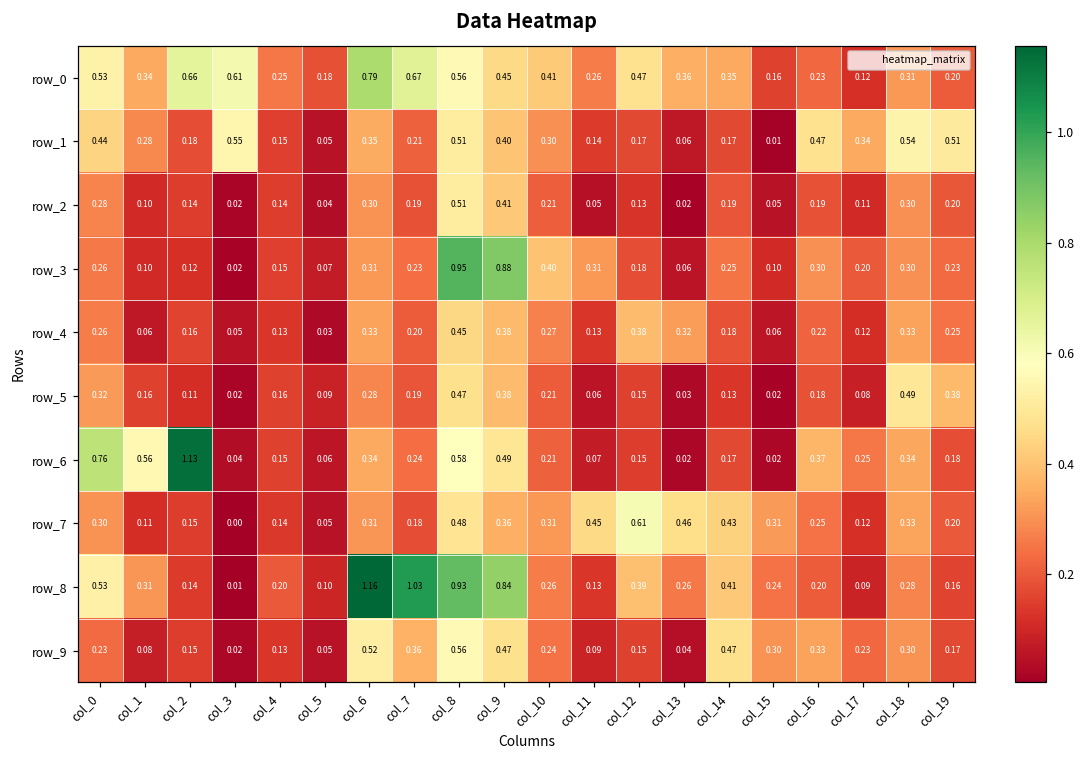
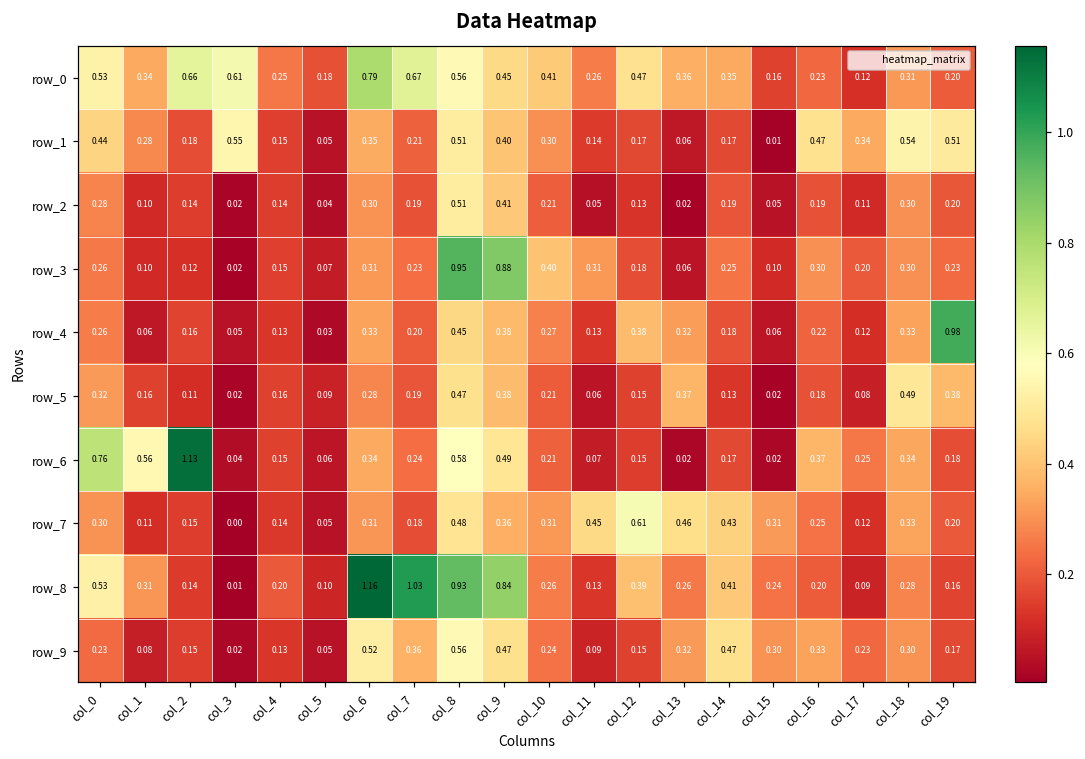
  {
    "row_0": {
      "col_0": 0.53,
      "col_1": 0.34,
      "col_2": 0.66,
      "col_3": 0.61,
      "col_4": 0.25,
      "col_5": 0.18,
      "col_6": 0.79,
      "col_7": 0.67,
      "col_8": 0.56,
      "col_9": 0.45,
      "col_10": 0.41,
      "col_11": 0.26,
      "col_12": 0.47,
      "col_13": 0.36,
      "col_14": 0.35,
      "col_15": 0.16,
      "col_16": 0.23,
      "col_17": 0.12,
      "col_18": 0.31,
      "col_19": 0.20
    },
    "row_1": {
      "col_0": 0.44,
      "col_1": 0.28,
      "col_2": 0.18,
      "col_3": 0.55,
      "col_4": 0.15,
      "col_5": 0.05,
      "col_6": 0.35,
      "col_7": 0.21,
      "col_8": 0.51,
      "col_9": 0.40,
      "col_10": 0.30,
      "col_11": 0.14,
      "col_12": 0.17,
      "col_13": 0.06,
      "col_14": 0.17,
      "col_15": 0.01,
      "col_16": 0.47,
      "col_17": 0.34,
      "col_18": 0.54,
      "col_19": 0.51
    },
    "row_2": {
      "col_0": 0.28,
      "col_1": 0.10,
      "col_2": 0.14,
      "col_3": 0.02,
      "col_4": 0.14,
      "col_5": 0.04,
      "col_6": 0.30,
      "col_7": 0.19,
      "col_8": 0.51,
      "col_9": 0.41,
      "col_10": 0.21,
      "col_11": 0.05,
      "col_12": 0.13,
      "col_13": 0.02,
      "col_14": 0.19,
      "col_15": 0.05,
      "col_16": 0.19,
      "col_17": 0.11,
      "col_18": 0.30,
      "col_19": 0.20
    },
    "row_3": {
      "col_0": 0.26,
      "col_1": 0.10,
      "col_2": 0.12,
      "col_3": 0.02,
      "col_4": 0.15,
      "col_5": 0.07,
      "col_6": 0.31,
      "col_7": 0.23,
      "col_8": 0.95,
      "col_9": 0.88,
      "col_10": 0.40,
      "col_11": 0.31,
      "col_12": 0.18,
      "col_13": 0.06,
      "col_14": 0.25,
      "col_15": 0.10,
      "col_16": 0.30,
      "col_17": 0.20,
      "col_18": 0.30,
      "col_19": 0.23
    },
    "row_4": {
      "col_0": 0.26,
      "col_1": 0.06,
      "col_2": 0.16,
      "col_3": 0.05,
      "col_4": 0.13,
      "col_5": 0.03,
      "col_6": 0.33,
      "col_7": 0.20,
      "col_8": 0.45,
      "col_9": 0.38,
      "col_10": 0.27,
      "col_11": 0.13,
      "col_12": 0.38,
      "col_13": 0.32,
      "col_14": 0.18,
      "col_15": 0.06,
      "col_16": 0.22,
      "col_17": 0.12,
      "col_18": 0.33,
-     "col_19": 0.25
+     "col_19": 0.98
    },
    "row_5": {
      "col_0": 0.32,
      "col_1": 0.16,
      "col_2": 0.11,
      "col_3": 0.02,
      "col_4": 0.16,
      "col_5": 0.09,
      "col_6": 0.28,
      "col_7": 0.19,
      "col_8": 0.47,
      "col_9": 0.38,
      "col_10": 0.21,
      "col_11": 0.06,
      "col_12": 0.15,
-     "col_13": 0.03,
+     "col_13": 0.37,
      "col_14": 0.13,
      "col_15": 0.02,
      "col_16": 0.18,
      "col_17": 0.08,
      "col_18": 0.49,
      "col_19": 0.38
    },
    "row_6": {
      "col_0": 0.76,
      "col_1": 0.56,
      "col_2": 1.13,
      "col_3": 0.04,
      "col_4": 0.15,
      "col_5": 0.06,
      "col_6": 0.34,
      "col_7": 0.24,
      "col_8": 0.58,
      "col_9": 0.49,
      "col_10": 0.21,
      "col_11": 0.07,
      "col_12": 0.15,
      "col_13": 0.02,
      "col_14": 0.17,
      "col_15": 0.02,
      "col_16": 0.37,
      "col_17": 0.25,
      "col_18": 0.34,
      "col_19": 0.18
    },
    "row_7": {
      "col_0": 0.30,
      "col_1": 0.11,
      "col_2": 0.15,
      "col_3": 0.00,
      "col_4": 0.14,
      "col_5": 0.05,
      "col_6": 0.31,
      "col_7": 0.18,
      "col_8": 0.48,
      "col_9": 0.36,
      "col_10": 0.31,
      "col_11": 0.45,
      "col_12": 0.61,
      "col_13": 0.46,
      "col_14": 0.43,
      "col_15": 0.31,
      "col_16": 0.25,
      "col_17": 0.12,
      "col_18": 0.33,
      "col_19": 0.20
    },
    "row_8": {
      "col_0": 0.53,
      "col_1": 0.31,
      "col_2": 0.14,
      "col_3": 0.01,
      "col_4": 0.20,
      "col_5": 0.10,
      "col_6": 1.16,
      "col_7": 1.03,
      "col_8": 0.93,
      "col_9": 0.84,
      "col_10": 0.26,
      "col_11": 0.13,
      "col_12": 0.39,
      "col_13": 0.26,
      "col_14": 0.41,
      "col_15": 0.24,
      "col_16": 0.20,
      "col_17": 0.09,
      "col_18": 0.28,
      "col_19": 0.16
    },
    "row_9": {
      "col_0": 0.23,
      "col_1": 0.08,
      "col_2": 0.15,
      "col_3": 0.02,
      "col_4": 0.13,
      "col_5": 0.05,
      "col_6": 0.52,
      "col_7": 0.36,
      "col_8": 0.56,
      "col_9": 0.47,
      "col_10": 0.24,
      "col_11": 0.09,
      "col_12": 0.15,
-     "col_13": 0.04,
+     "col_13": 0.32,
      "col_14": 0.47,
      "col_15": 0.30,
      "col_16": 0.33,
      "col_17": 0.23,
      "col_18": 0.30,
      "col_19": 0.17
    }
  }
